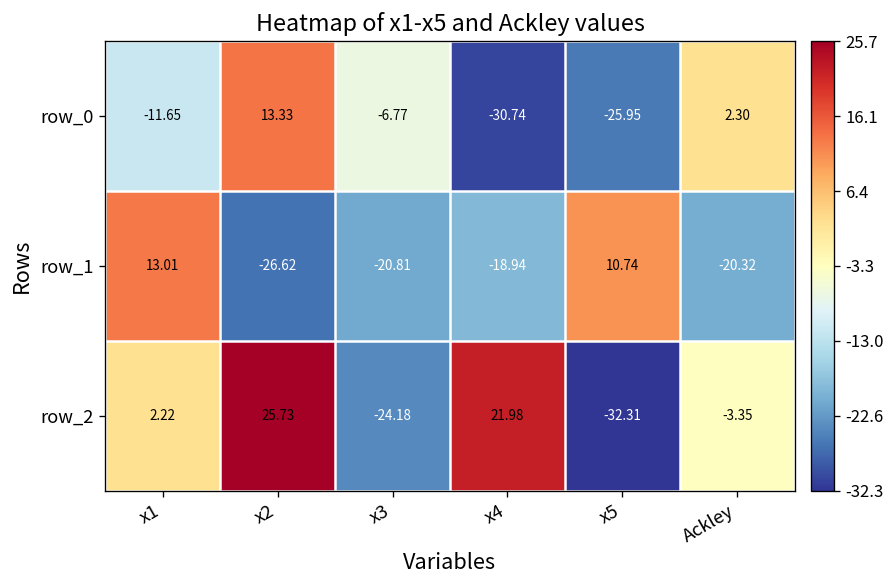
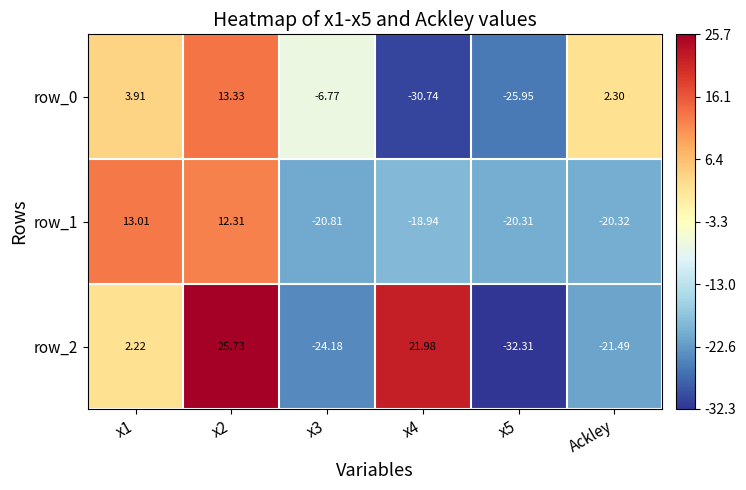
  {
    "row_0": {
-     "x1": -11.65,
+     "x1": 3.91,
      "x2": 13.33,
      "x3": -6.77,
      "x4": -30.74,
      "x5": -25.95,
      "Ackley": 2.30
    },
    "row_1": {
      "x1": 13.01,
-     "x2": -26.62,
+     "x2": 12.31,
      "x3": -20.81,
      "x4": -18.94,
-     "x5": 10.74,
+     "x5": -20.31,
      "Ackley": -20.32
    },
    "row_2": {
      "x1": 2.22,
      "x2": 25.73,
      "x3": -24.18,
      "x4": 21.98,
      "x5": -32.31,
-     "Ackley": -3.35
+     "Ackley": -21.49
    }
  }
